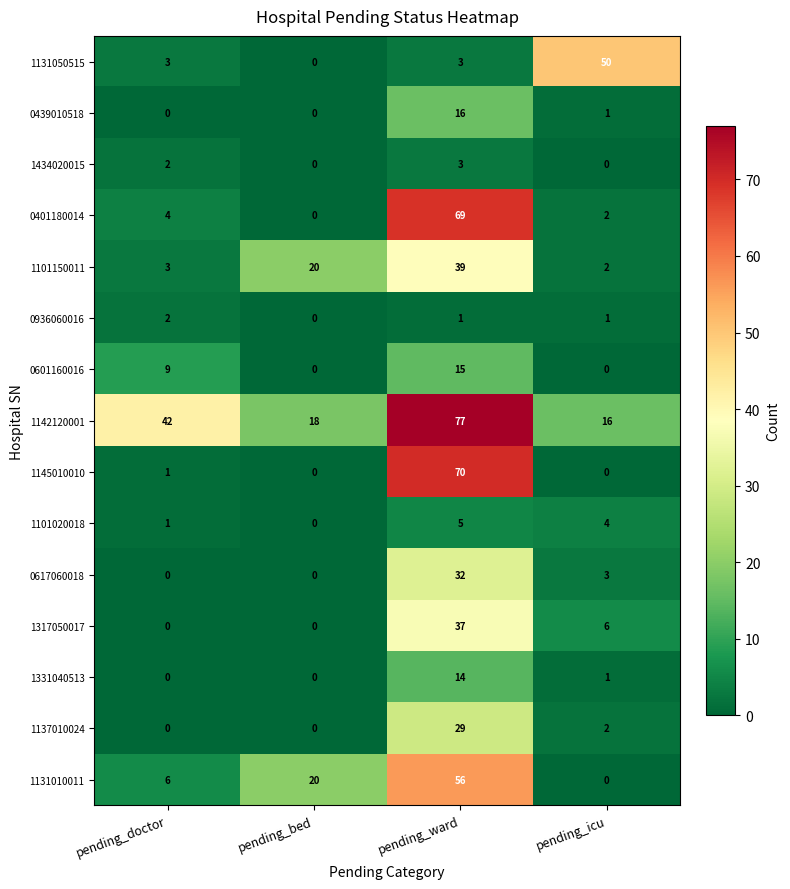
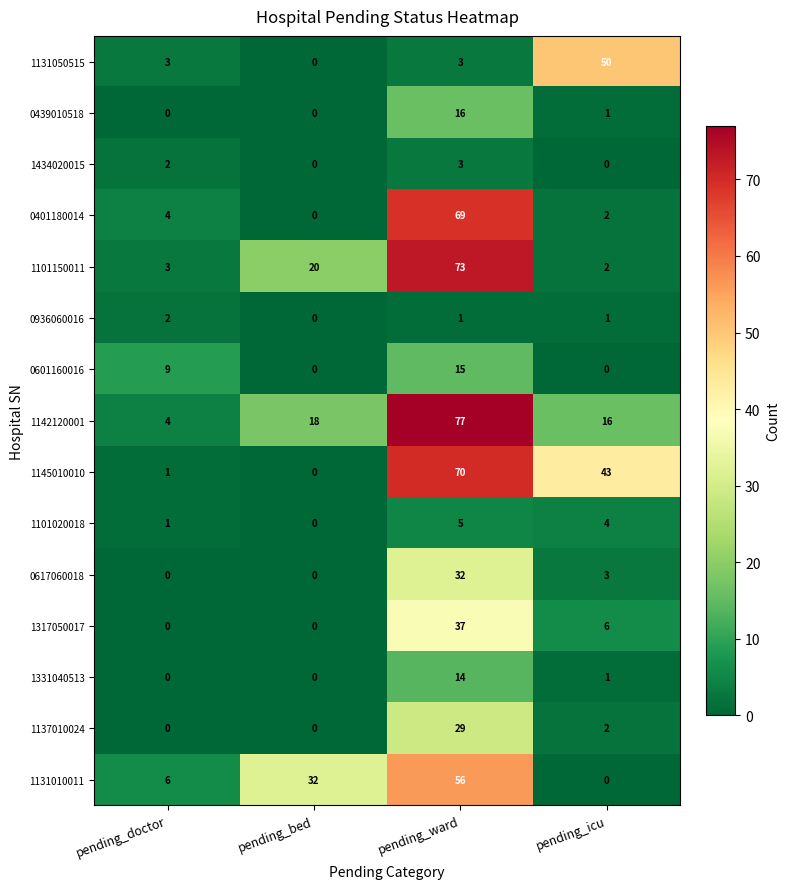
  {
    "1131050515": {
      "pending_doctor": 3,
      "pending_bed": 0,
      "pending_ward": 3,
      "pending_icu": 50
    },
    "0439010518": {
      "pending_doctor": 0,
      "pending_bed": 0,
      "pending_ward": 16,
      "pending_icu": 1
    },
    "1434020015": {
      "pending_doctor": 2,
      "pending_bed": 0,
      "pending_ward": 3,
      "pending_icu": 0
    },
    "0401180014": {
      "pending_doctor": 4,
      "pending_bed": 0,
      "pending_ward": 69,
      "pending_icu": 2
    },
    "1101150011": {
      "pending_doctor": 3,
      "pending_bed": 20,
-     "pending_ward": 39,
+     "pending_ward": 73,
      "pending_icu": 2
    },
    "0936060016": {
      "pending_doctor": 2,
      "pending_bed": 0,
      "pending_ward": 1,
      "pending_icu": 1
    },
    "0601160016": {
      "pending_doctor": 9,
      "pending_bed": 0,
      "pending_ward": 15,
      "pending_icu": 0
    },
    "1142120001": {
-     "pending_doctor": 42,
+     "pending_doctor": 4,
      "pending_bed": 18,
      "pending_ward": 77,
      "pending_icu": 16
    },
    "1145010010": {
      "pending_doctor": 1,
      "pending_bed": 0,
      "pending_ward": 70,
-     "pending_icu": 0
+     "pending_icu": 43
    },
    "1101020018": {
      "pending_doctor": 1,
      "pending_bed": 0,
      "pending_ward": 5,
      "pending_icu": 4
    },
    "0617060018": {
      "pending_doctor": 0,
      "pending_bed": 0,
      "pending_ward": 32,
      "pending_icu": 3
    },
    "1317050017": {
      "pending_doctor": 0,
      "pending_bed": 0,
      "pending_ward": 37,
      "pending_icu": 6
    },
    "1331040513": {
      "pending_doctor": 0,
      "pending_bed": 0,
      "pending_ward": 14,
      "pending_icu": 1
    },
    "1137010024": {
      "pending_doctor": 0,
      "pending_bed": 0,
      "pending_ward": 29,
      "pending_icu": 2
    },
    "1131010011": {
      "pending_doctor": 6,
-     "pending_bed": 20,
+     "pending_bed": 32,
      "pending_ward": 56,
      "pending_icu": 0
    }
  }
